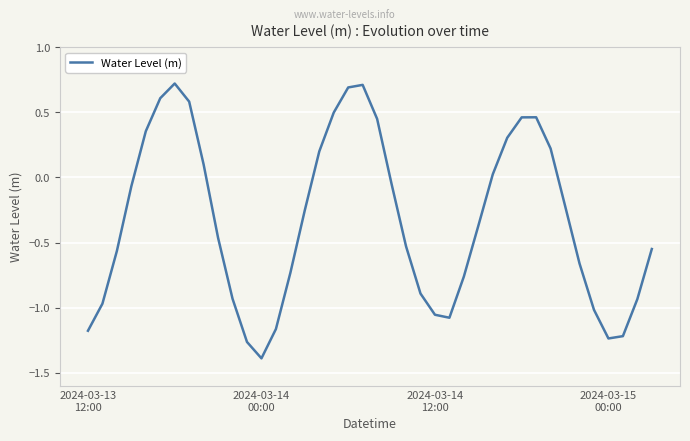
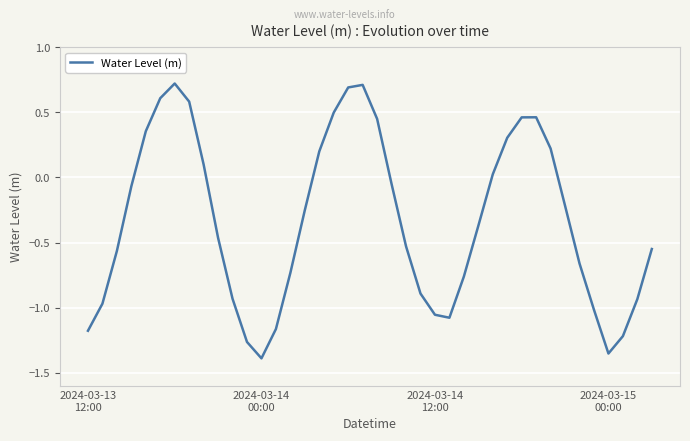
  {
    "Water Level (m)": {
      "2024-03-13 12:00": -1.18,
      "2024-03-14 00:00": -1.39,
      "2024-03-14 12:00": -1.05,
-     "2024-03-15 00:00": -1.24
+     "2024-03-15 00:00": -1.35
    }
  }
